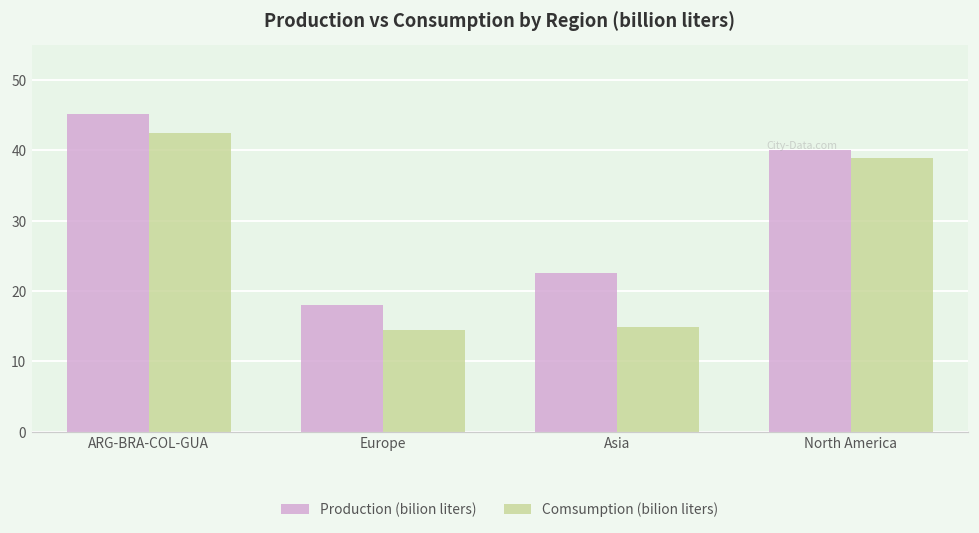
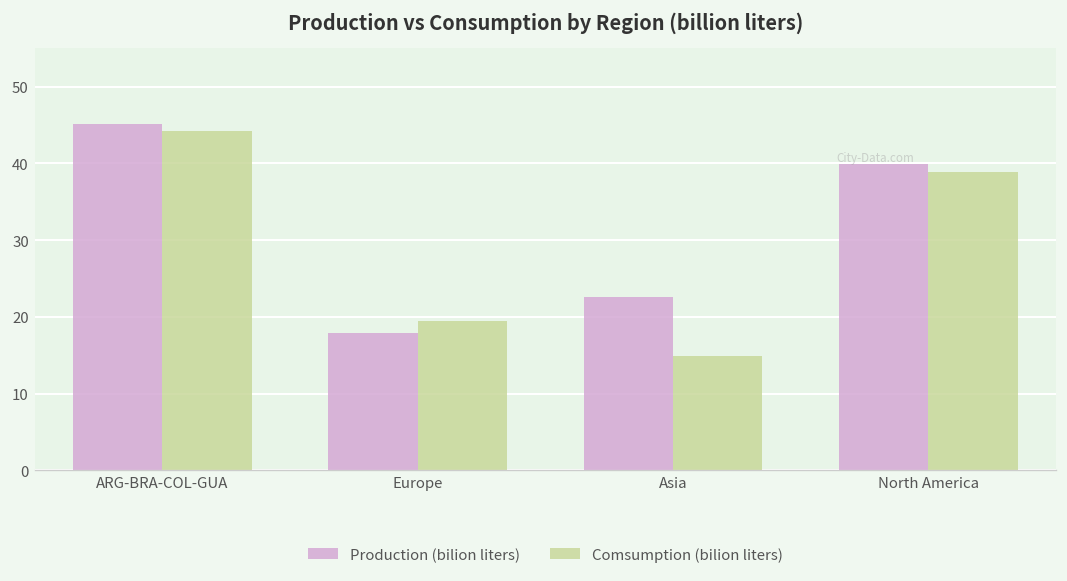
  {
    "Production (bilion liters)": {
      "ARG-BRA-COL-GUA": 45,
      "Europe": 18,
      "Asia": 23,
      "North America": 40
    },
    "Comsumption (bilion liters)": {
-     "ARG-BRA-COL-GUA": 42,
-     "Europe": 14,
+     "ARG-BRA-COL-GUA": 44,
+     "Europe": 19,
      "Asia": 15,
      "North America": 39
    }
  }
